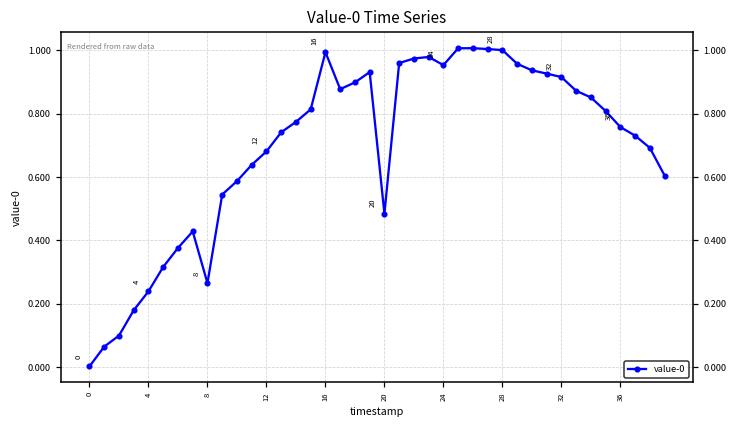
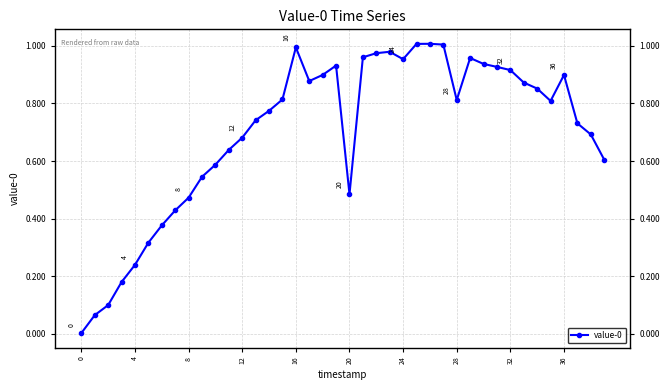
  {
-   "8": 0.27,
+   "8": 0.47,
    "24": 0.95,
-   "28": 1.00,
+   "28": 0.81,
    "32": 0.92,
-   "36": 0.76
+   "36": 0.90
  }
